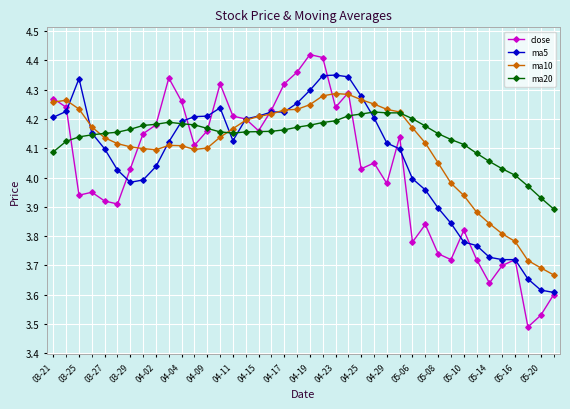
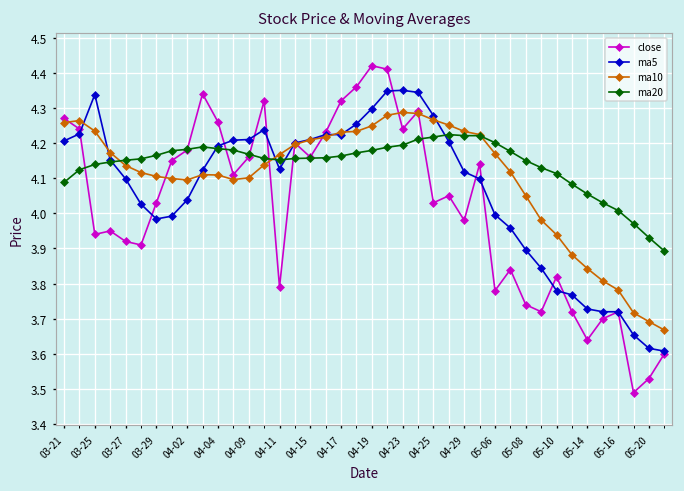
  {
    "close": {
      "03-21": 4.27,
      "03-25": 3.94,
      "03-27": 3.92,
      "03-29": 4.03,
      "04-04": 4.26,
-     "04-11": 4.21,
+     "04-11": 3.79,
      "04-17": 4.32,
      "04-19": 4.42,
      "04-23": 4.24,
      "04-25": 4.03,
      "04-29": 3.98,
      "05-06": 3.78,
      "05-08": 3.74,
      "05-10": 3.82,
      "05-14": 3.64,
      "05-20": 3.53
    },
    "ma5": {
      "03-21": 4.21,
      "03-25": 4.34,
      "03-27": 4.10,
      "03-29": 3.98,
      "04-02": 4.04,
      "04-09": 4.21,
      "04-11": 4.13,
      "04-19": 4.30,
      "04-23": 4.35,
      "04-25": 4.28,
      "04-29": 4.12,
      "05-06": 4.00,
      "05-08": 3.90,
      "05-10": 3.78,
      "05-14": 3.73,
      "05-20": 3.62
    },
    "ma10": {
      "03-21": 4.26,
      "03-25": 4.23,
      "03-27": 4.14,
      "03-29": 4.11,
      "04-02": 4.10,
      "04-04": 4.11,
      "04-09": 4.10,
      "04-11": 4.17,
      "04-19": 4.25,
      "04-23": 4.29,
      "04-25": 4.27,
      "04-29": 4.23,
      "05-06": 4.17,
      "05-08": 4.05,
      "05-10": 3.94,
      "05-14": 3.84,
      "05-16": 3.78,
      "05-20": 3.69
    },
    "ma20": {
      "03-21": 4.09,
      "03-25": 4.14,
      "03-27": 4.15,
      "03-29": 4.17,
      "04-11": 4.15,
      "04-17": 4.16,
      "04-19": 4.18,
      "04-23": 4.19,
      "04-25": 4.22,
      "04-29": 4.22,
      "05-06": 4.20,
      "05-08": 4.15,
      "05-10": 4.11,
      "05-14": 4.06,
      "05-16": 4.01,
      "05-20": 3.93
    }
  }
